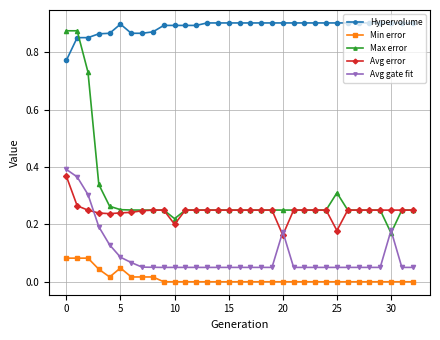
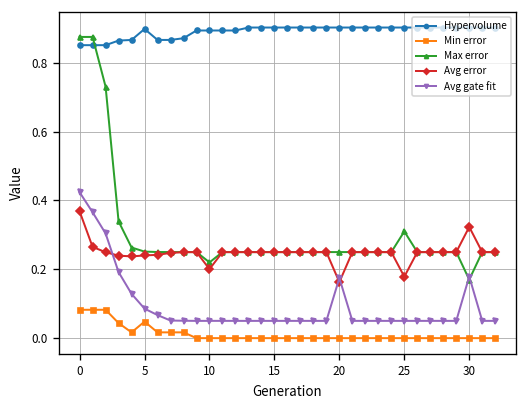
  {
    "Hypervolume": {
-     "0": 0.77,
+     "0": 0.85,
      "5": 0.90,
      "10": 0.89,
      "15": 0.90,
      "20": 0.90,
      "25": 0.90
    },
    "Min error": {
      "0": 0.08,
      "5": 0.05,
      "10": 0.00,
      "15": 0.00,
      "20": 0.00,
      "25": 0.00,
      "30": 0.00
    },
    "Max error": {
      "0": 0.88,
      "5": 0.25,
      "10": 0.22,
      "20": 0.25,
      "25": 0.31,
      "30": 0.17
    },
    "Avg error": {
      "0": 0.37,
      "5": 0.24,
      "10": 0.20,
      "20": 0.16,
      "25": 0.18,
-     "30": 0.25
+     "30": 0.32
    },
    "Avg gate fit": {
-     "0": 0.39,
+     "0": 0.42,
      "5": 0.09,
      "10": 0.05,
      "15": 0.05,
      "20": 0.17,
      "25": 0.05,
      "30": 0.18
    }
  }
